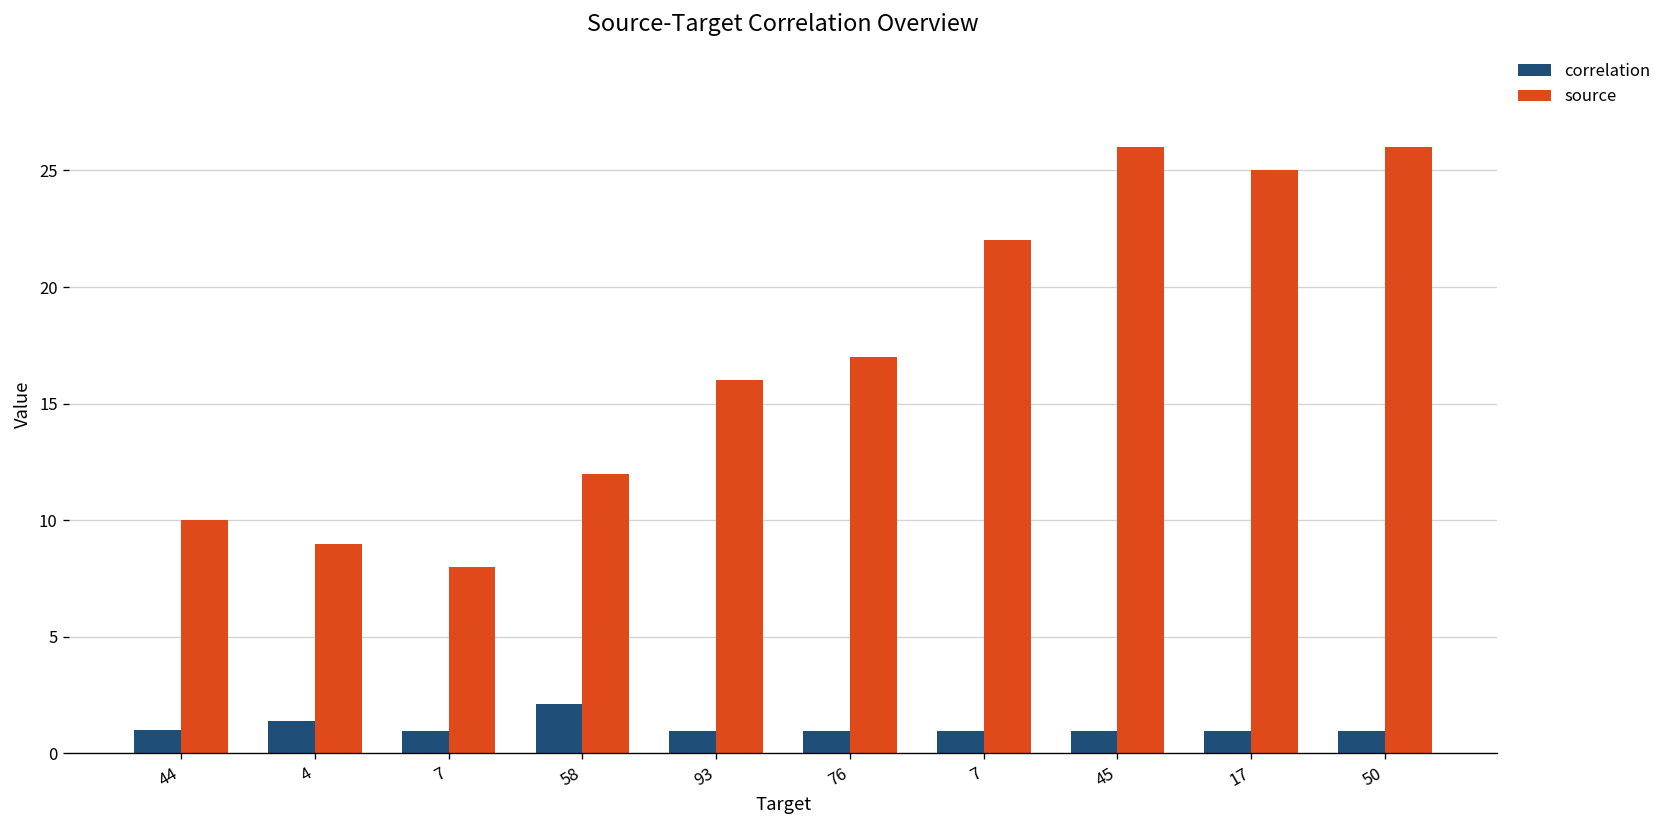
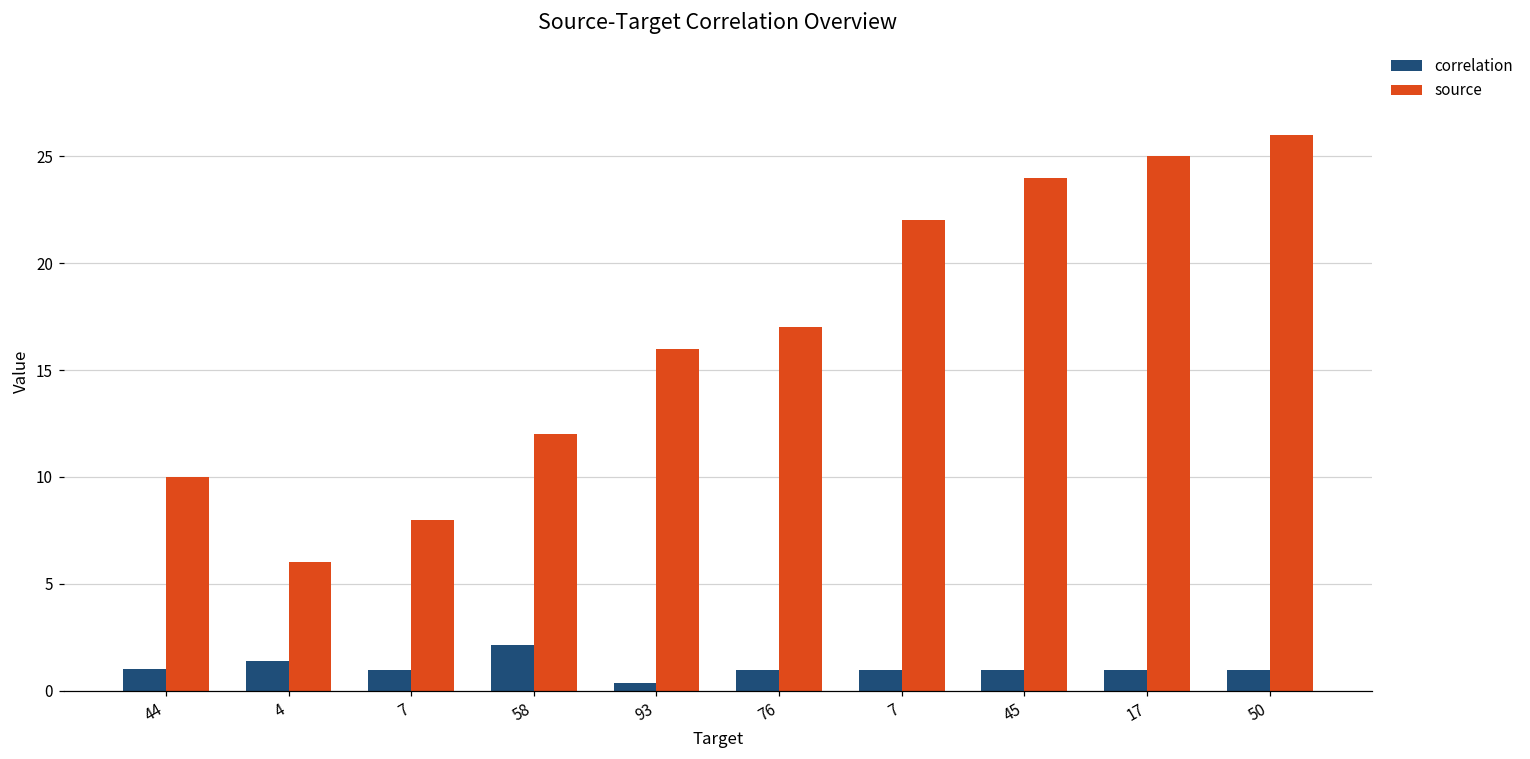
  {
    "correlation": {
      "44": 1.0,
      "4": 1.4,
      "58": 2.1,
-     "93": 1.0,
+     "93": 0.3,
      "76": 1.0,
      "45": 1.0,
      "17": 1.0,
      "50": 1.0
    },
    "source": {
      "44": 10,
-     "4": 9,
+     "4": 6,
      "58": 12,
      "93": 16,
      "76": 17,
-     "45": 26,
+     "45": 24,
      "17": 25,
      "50": 26
    }
  }
